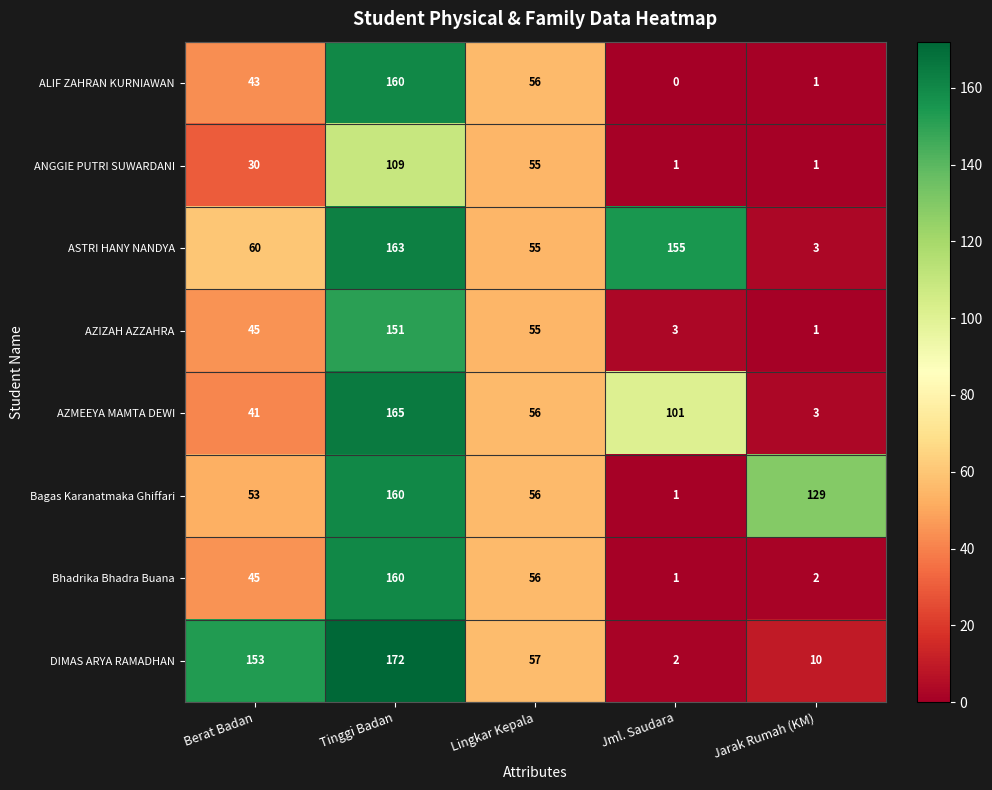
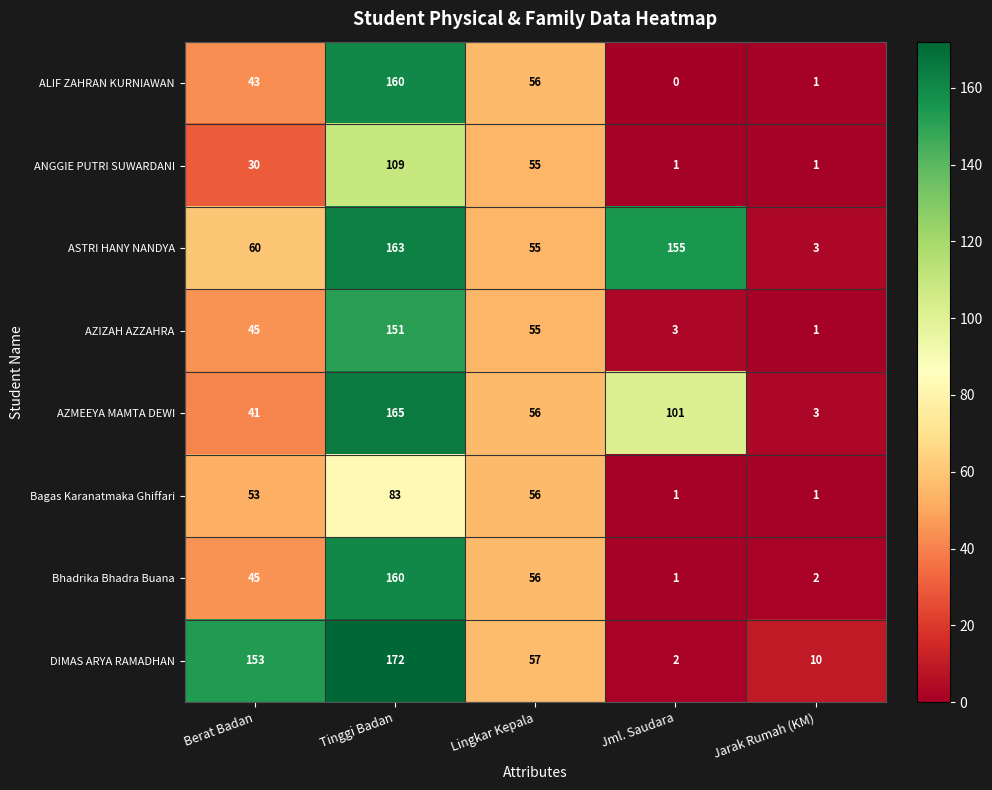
  {
    "ALIF ZAHRAN KURNIAWAN": {
      "Berat Badan": 43,
      "Tinggi Badan": 160,
      "Lingkar Kepala": 56,
      "Jml. Saudara": 0,
      "Jarak Rumah (KM)": 1
    },
    "ANGGIE PUTRI SUWARDANI": {
      "Berat Badan": 30,
      "Tinggi Badan": 109,
      "Lingkar Kepala": 55,
      "Jml. Saudara": 1,
      "Jarak Rumah (KM)": 1
    },
    "ASTRI HANY NANDYA": {
      "Berat Badan": 60,
      "Tinggi Badan": 163,
      "Lingkar Kepala": 55,
      "Jml. Saudara": 155,
      "Jarak Rumah (KM)": 3
    },
    "AZIZAH AZZAHRA": {
      "Berat Badan": 45,
      "Tinggi Badan": 151,
      "Lingkar Kepala": 55,
      "Jml. Saudara": 3,
      "Jarak Rumah (KM)": 1
    },
    "AZMEEYA MAMTA DEWI": {
      "Berat Badan": 41,
      "Tinggi Badan": 165,
      "Lingkar Kepala": 56,
      "Jml. Saudara": 101,
      "Jarak Rumah (KM)": 3
    },
    "Bagas Karanatmaka Ghiffari": {
      "Berat Badan": 53,
-     "Tinggi Badan": 160,
+     "Tinggi Badan": 83,
      "Lingkar Kepala": 56,
      "Jml. Saudara": 1,
-     "Jarak Rumah (KM)": 129
+     "Jarak Rumah (KM)": 1
    },
    "Bhadrika Bhadra Buana": {
      "Berat Badan": 45,
      "Tinggi Badan": 160,
      "Lingkar Kepala": 56,
      "Jml. Saudara": 1,
      "Jarak Rumah (KM)": 2
    },
    "DIMAS ARYA RAMADHAN": {
      "Berat Badan": 153,
      "Tinggi Badan": 172,
      "Lingkar Kepala": 57,
      "Jml. Saudara": 2,
      "Jarak Rumah (KM)": 10
    }
  }
